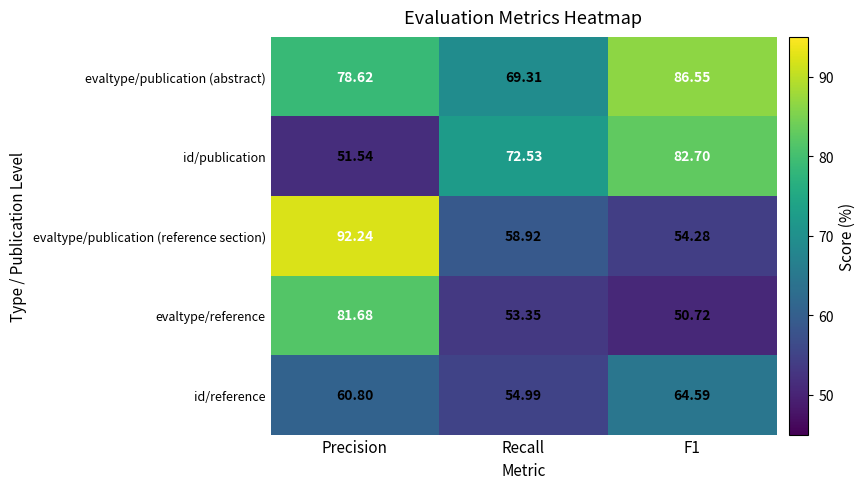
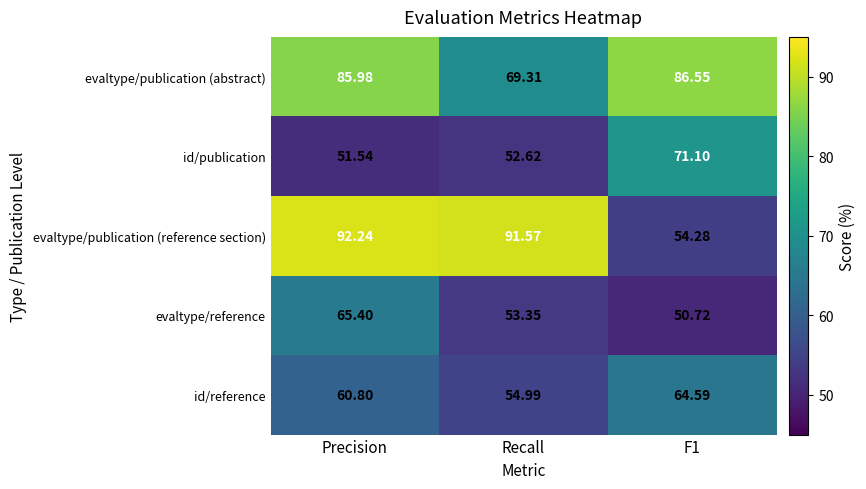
  {
    "evaltype/publication (abstract)": {
-     "Precision": 78.62,
+     "Precision": 85.98,
      "Recall": 69.31,
      "F1": 86.55
    },
    "id/publication": {
      "Precision": 51.54,
-     "Recall": 72.53,
-     "F1": 82.70
+     "Recall": 52.62,
+     "F1": 71.10
    },
    "evaltype/publication (reference section)": {
      "Precision": 92.24,
-     "Recall": 58.92,
+     "Recall": 91.57,
      "F1": 54.28
    },
    "evaltype/reference": {
-     "Precision": 81.68,
+     "Precision": 65.40,
      "Recall": 53.35,
      "F1": 50.72
    },
    "id/reference": {
      "Precision": 60.80,
      "Recall": 54.99,
      "F1": 64.59
    }
  }
